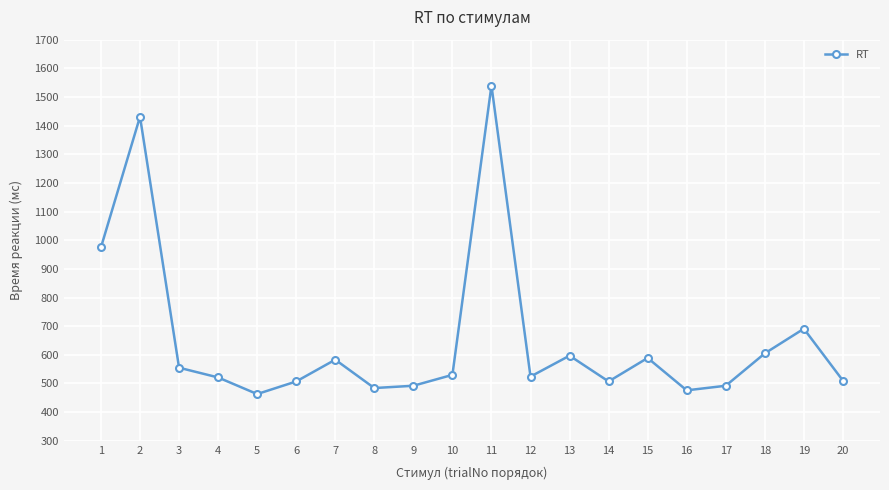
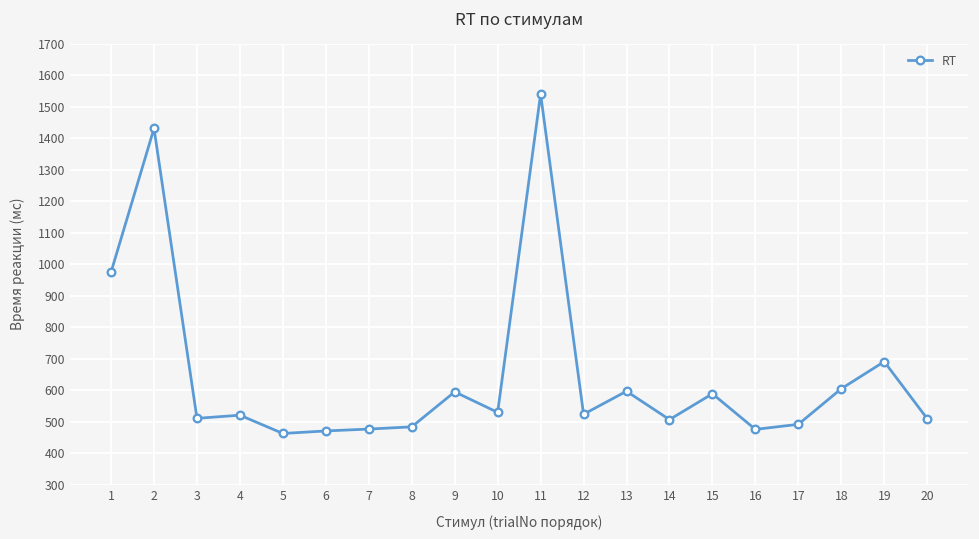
  {
    "1": 980,
    "2": 1430,
-   "3": 560,
+   "3": 510,
    "4": 520,
    "5": 460,
-   "6": 510,
-   "7": 580,
+   "6": 470,
+   "7": 480,
    "8": 480,
-   "9": 490,
+   "9": 600,
    "10": 530,
    "11": 1540,
    "12": 520,
    "13": 600,
    "14": 510,
    "15": 590,
    "16": 480,
    "17": 490,
    "18": 610,
    "19": 690,
    "20": 510
  }
